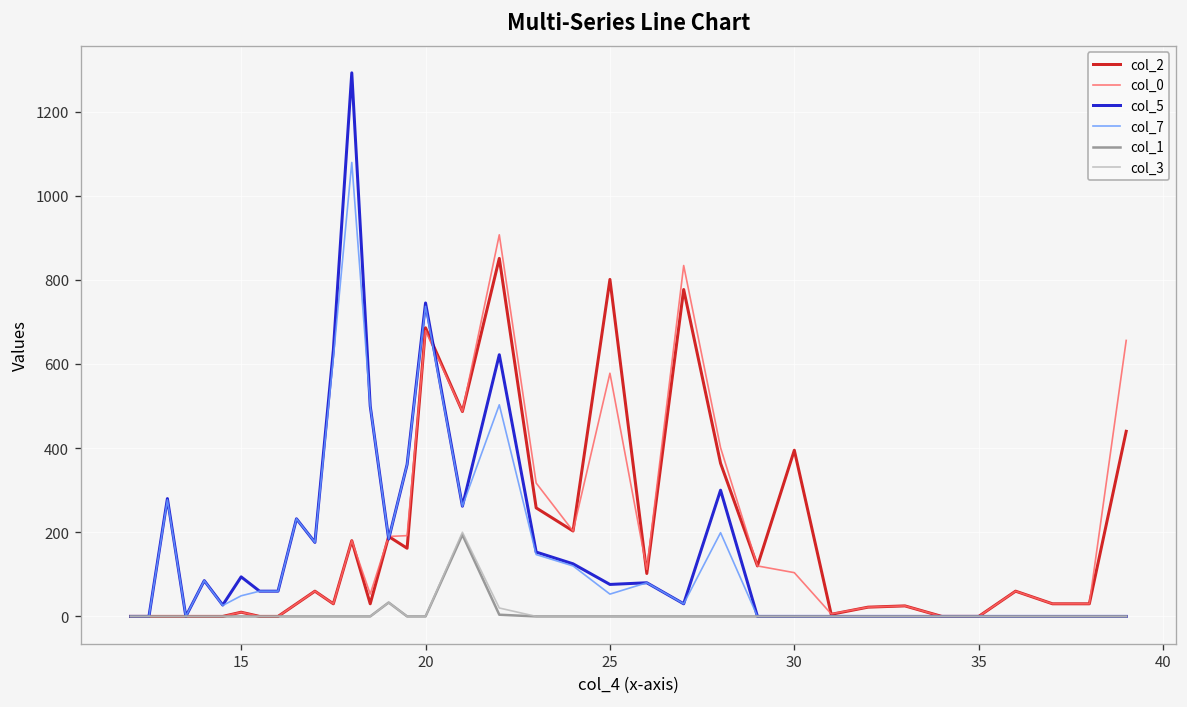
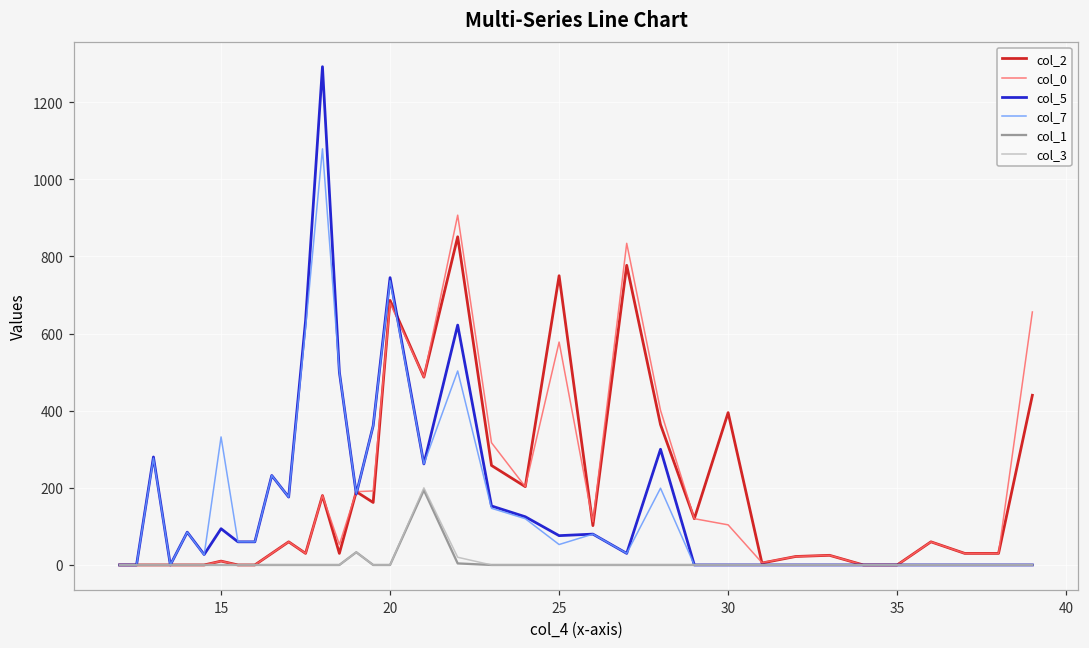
  {
    "col_2": {
-     "25": 800,
+     "25": 750,
      "30": 400
    },
    "col_0": {
      "25": 580,
      "30": 100
    },
    "col_5": {
      "15": 90,
      "20": 750,
      "25": 80
    },
    "col_7": {
-     "15": 50,
+     "15": 330,
      "20": 740,
      "25": 50
    }
  }
